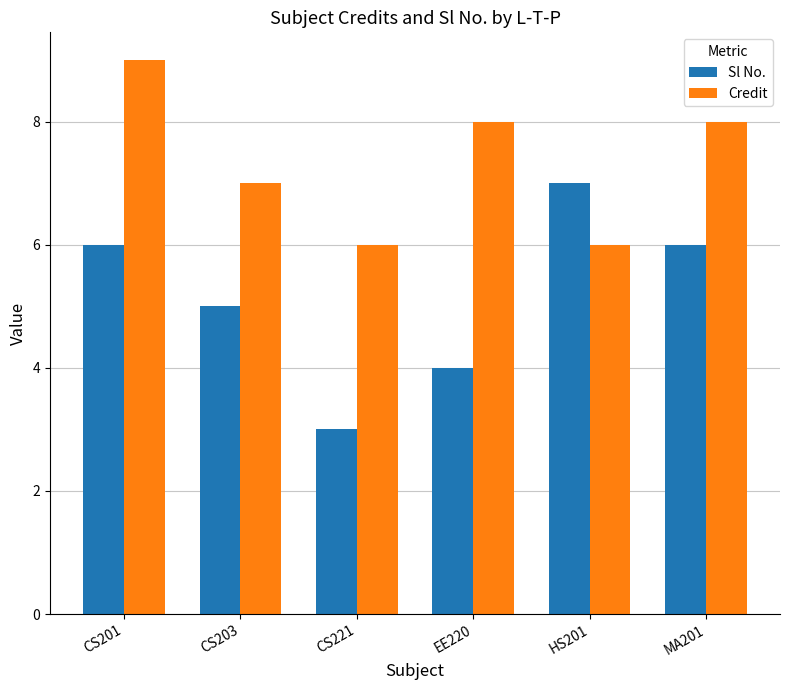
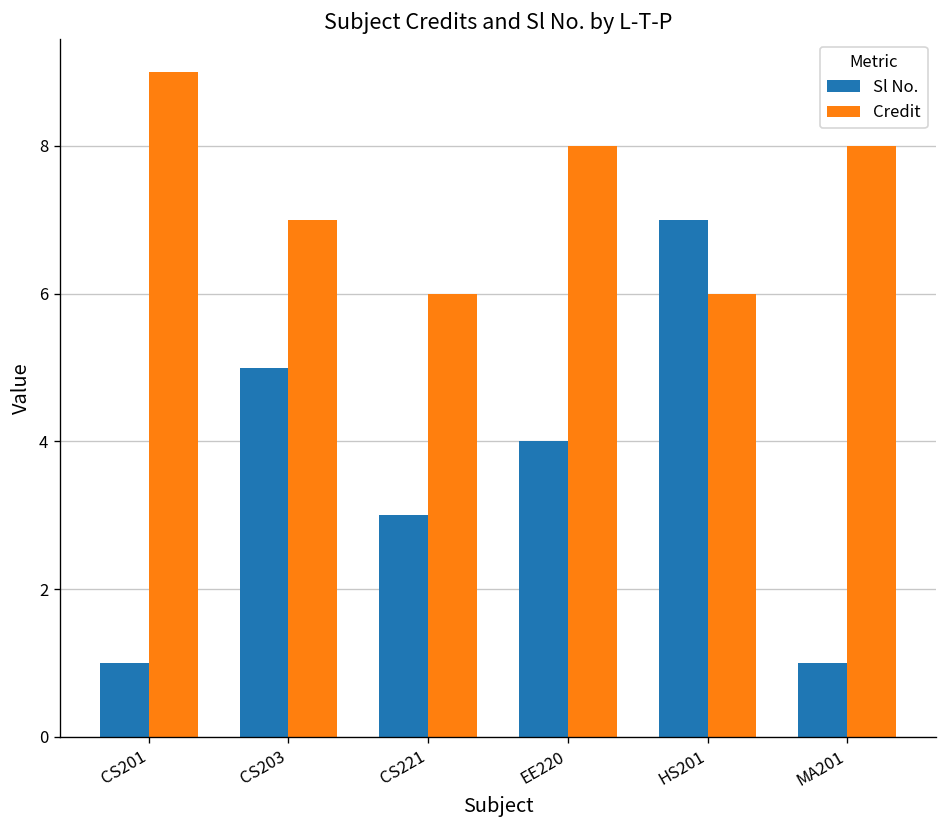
  {
    "Sl No.": {
-     "CS201": 6,
+     "CS201": 1,
      "CS203": 5,
      "CS221": 3,
      "EE220": 4,
      "HS201": 7,
-     "MA201": 6
+     "MA201": 1
    },
    "Credit": {
      "CS201": 9,
      "CS203": 7,
      "CS221": 6,
      "EE220": 8,
      "HS201": 6,
      "MA201": 8
    }
  }
